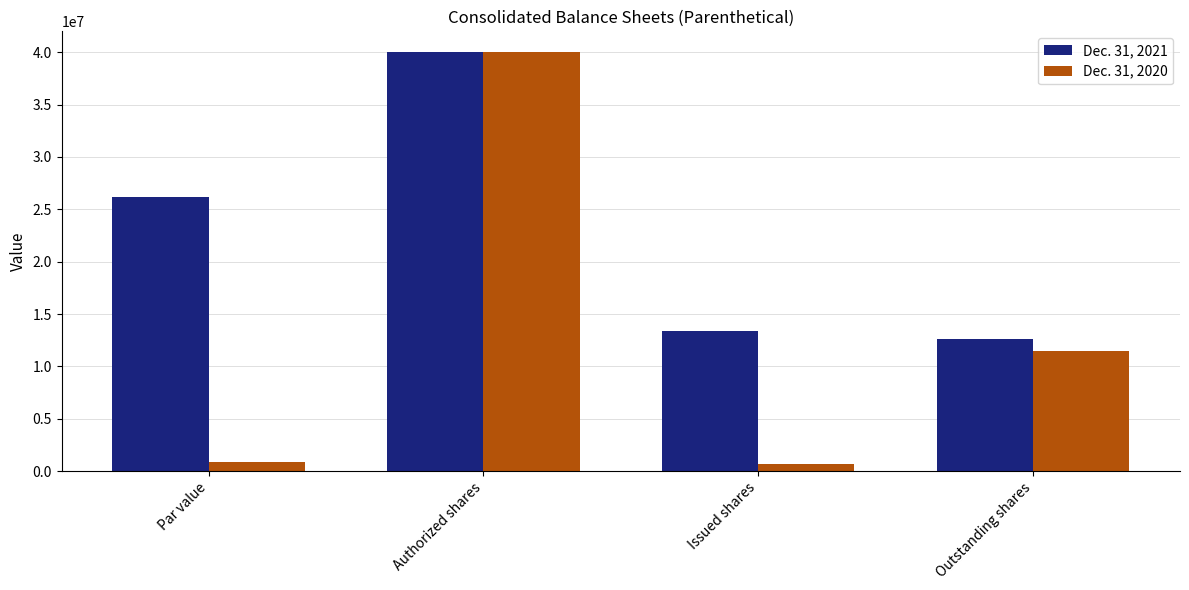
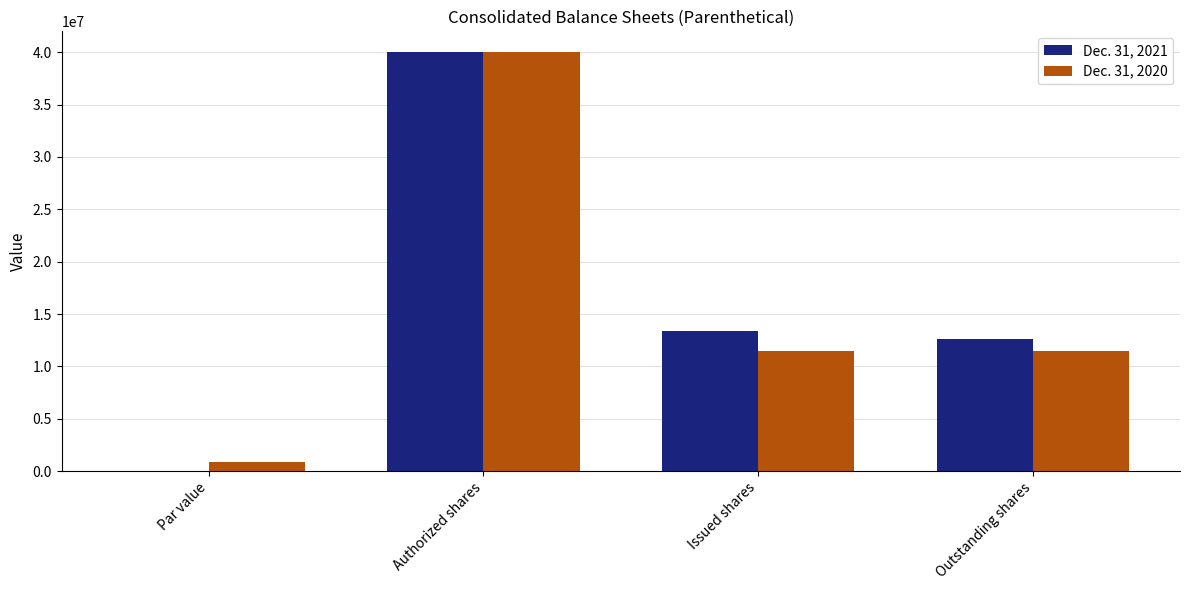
  {
    "Dec. 31, 2021": {
-     "Par value": 26200000,
+     "Par value": 0,
      "Authorized shares": 40000000,
      "Issued shares": 13400000,
      "Outstanding shares": 12600000
    },
    "Dec. 31, 2020": {
      "Par value": 900000,
      "Authorized shares": 40000000,
-     "Issued shares": 700000,
+     "Issued shares": 11500000,
      "Outstanding shares": 11500000
    }
  }
